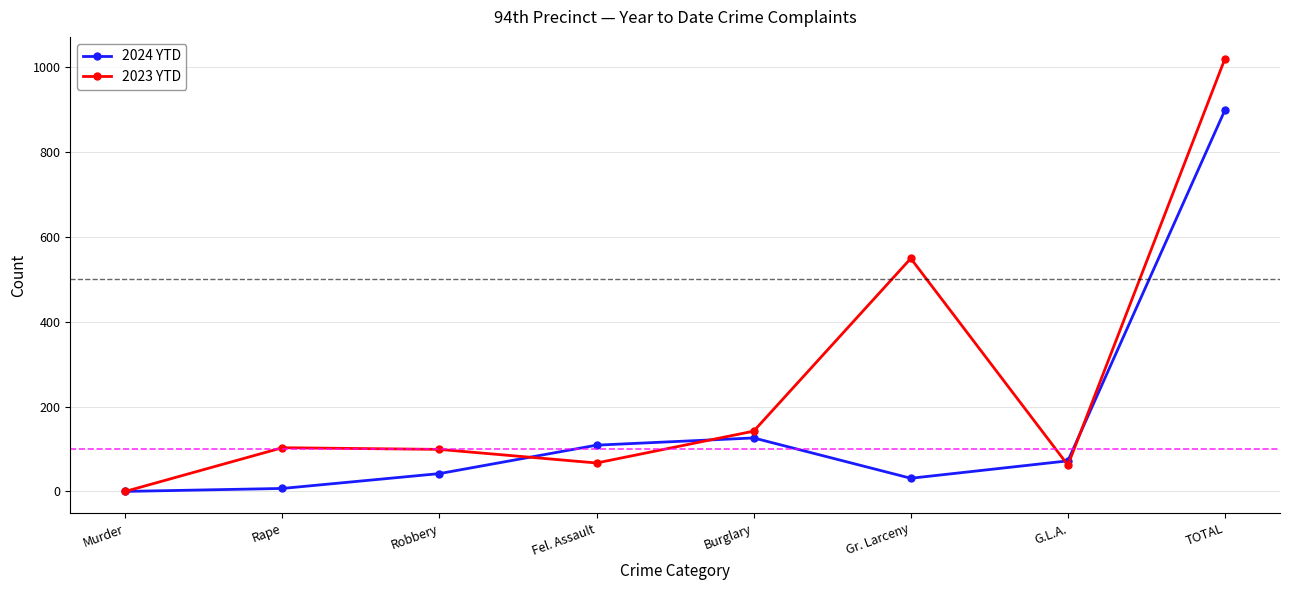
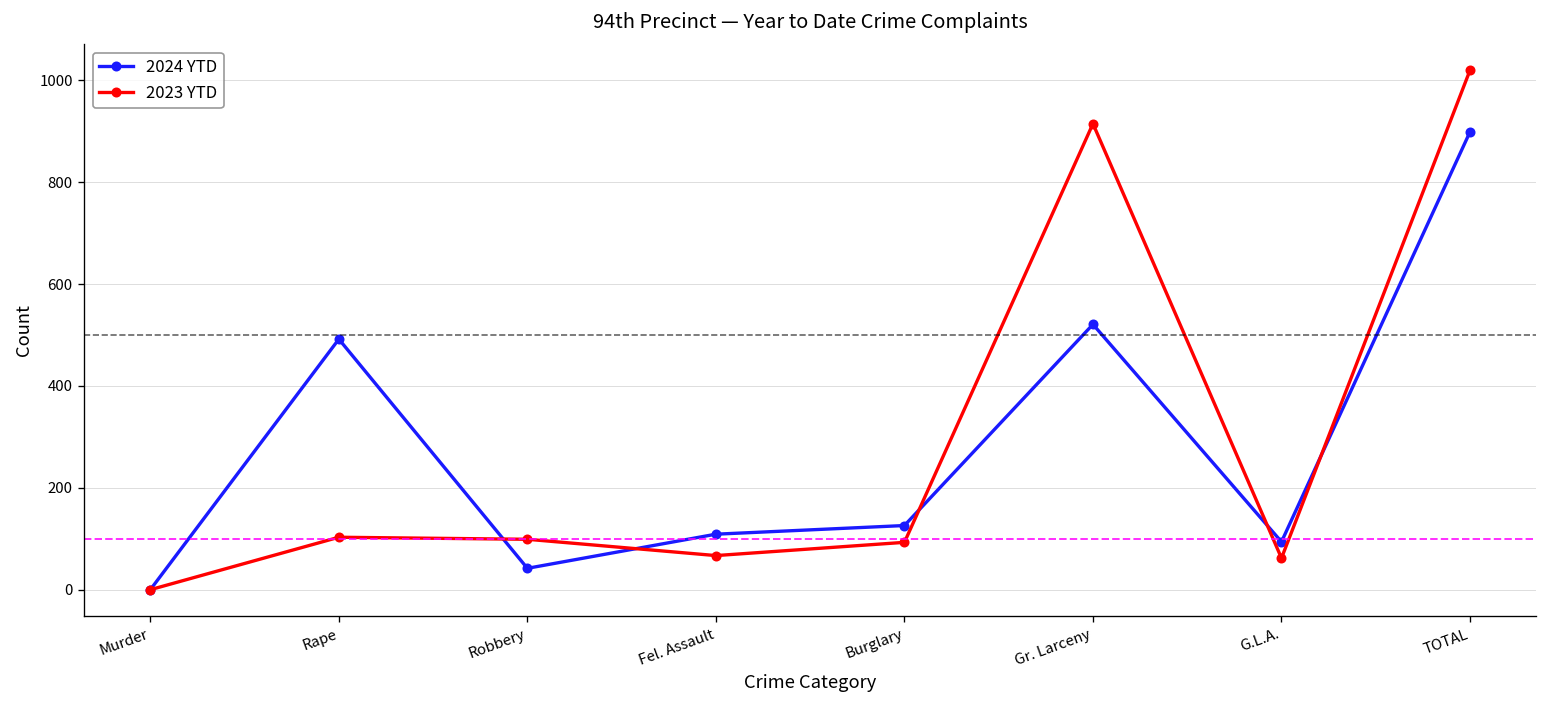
  {
    "2024 YTD": {
-     "Rape": 10,
+     "Rape": 490,
      "Robbery": 40,
      "Fel. Assault": 110,
      "Burglary": 130,
-     "Gr. Larceny": 30,
-     "G.L.A.": 70,
+     "Gr. Larceny": 520,
+     "G.L.A.": 90,
      "TOTAL": 900
    },
    "2023 YTD": {
      "Rape": 100,
      "Robbery": 100,
      "Fel. Assault": 70,
-     "Burglary": 140,
-     "Gr. Larceny": 550,
+     "Burglary": 90,
+     "Gr. Larceny": 920,
      "G.L.A.": 60,
      "TOTAL": 1020
    }
  }
